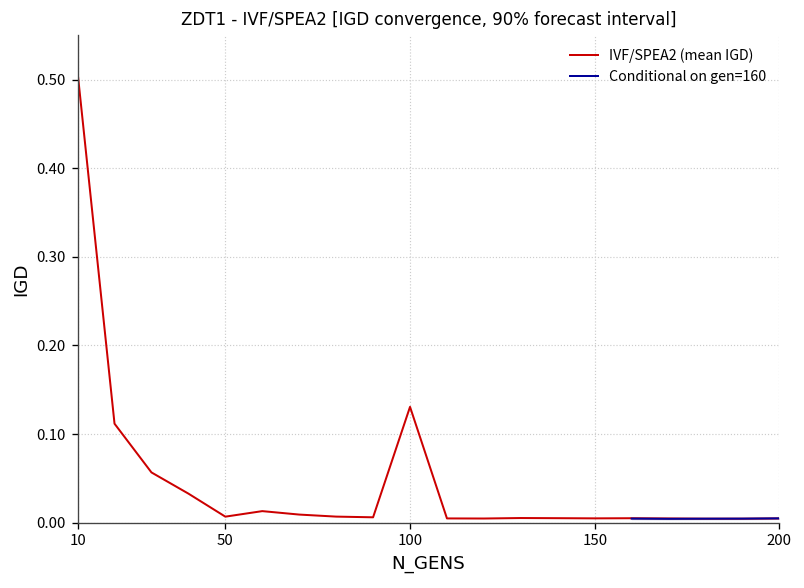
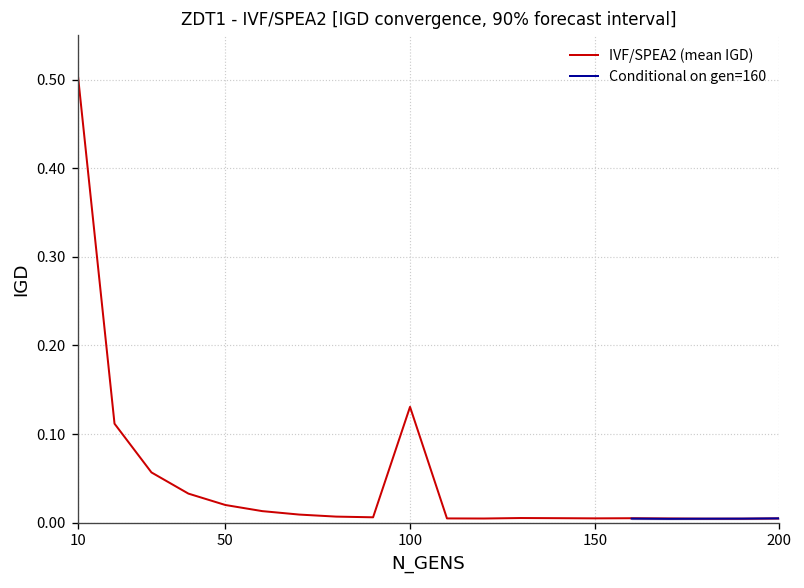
  {
    "IVF/SPEA2 (mean IGD)": {
      "10": 0.51,
-     "50": 0.01,
+     "50": 0.02,
      "100": 0.13,
      "150": 0.00
    }
  }
